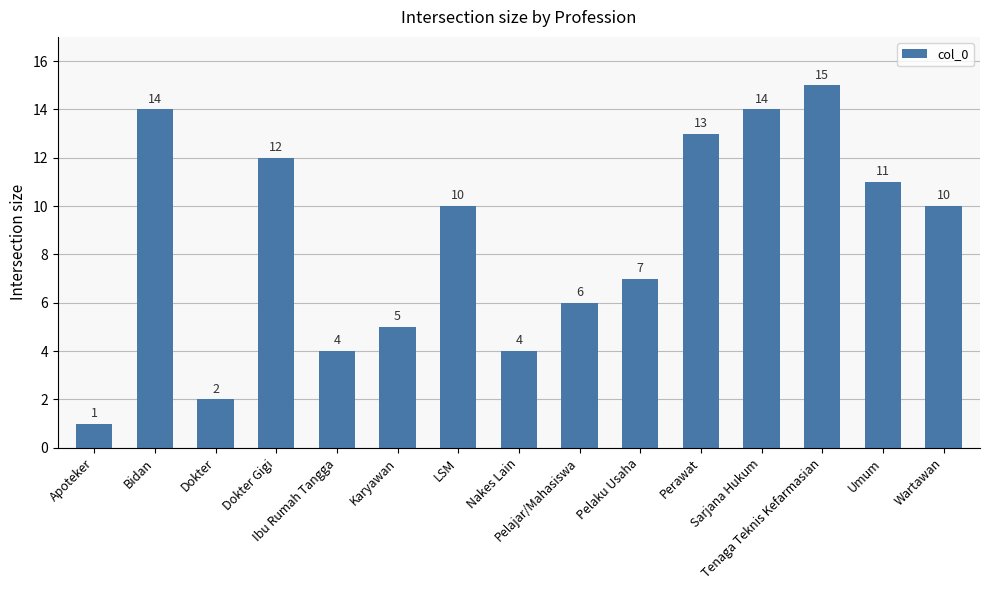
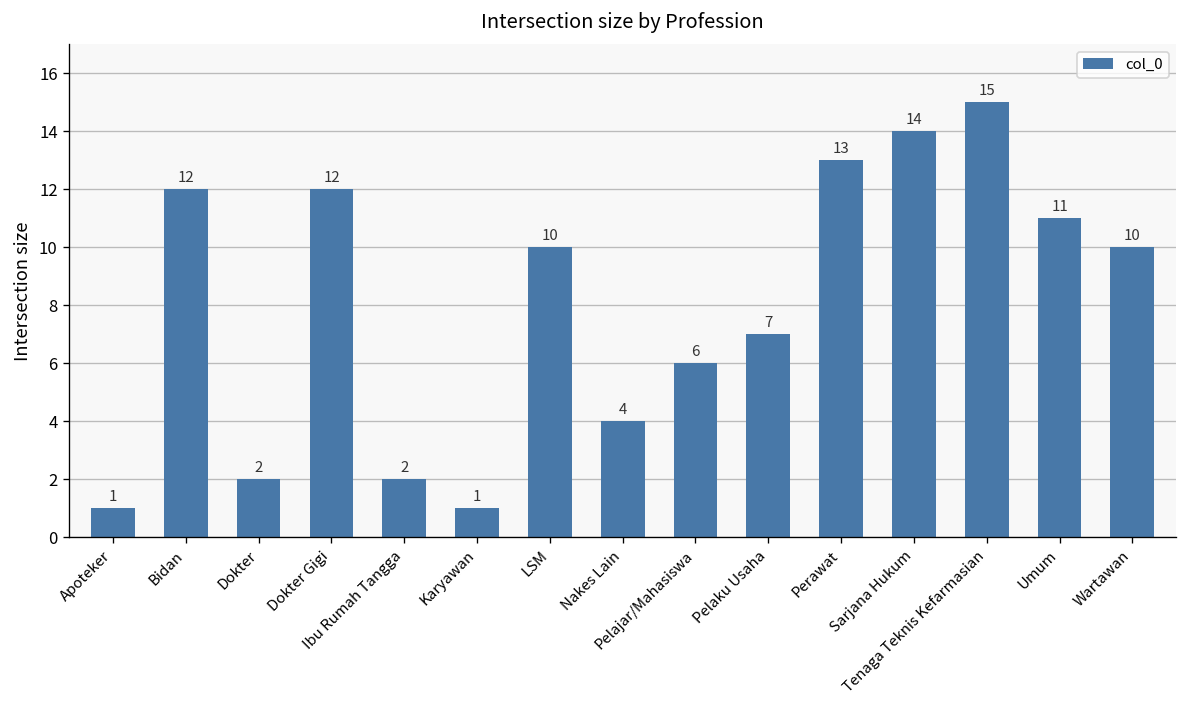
  {
    "Apoteker": 1,
-   "Bidan": 14,
+   "Bidan": 12,
    "Dokter": 2,
    "Dokter Gigi": 12,
-   "Ibu Rumah Tangga": 4,
-   "Karyawan": 5,
+   "Ibu Rumah Tangga": 2,
+   "Karyawan": 1,
    "LSM": 10,
    "Nakes Lain": 4,
    "Pelajar/Mahasiswa": 6,
    "Pelaku Usaha": 7,
    "Perawat": 13,
    "Sarjana Hukum": 14,
    "Tenaga Teknis Kefarmasian": 15,
    "Umum": 11,
    "Wartawan": 10
  }
